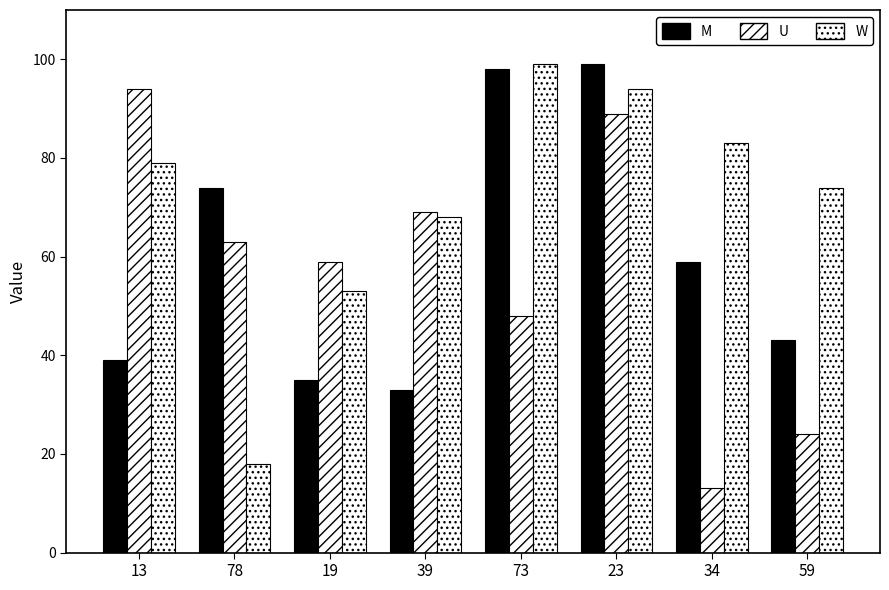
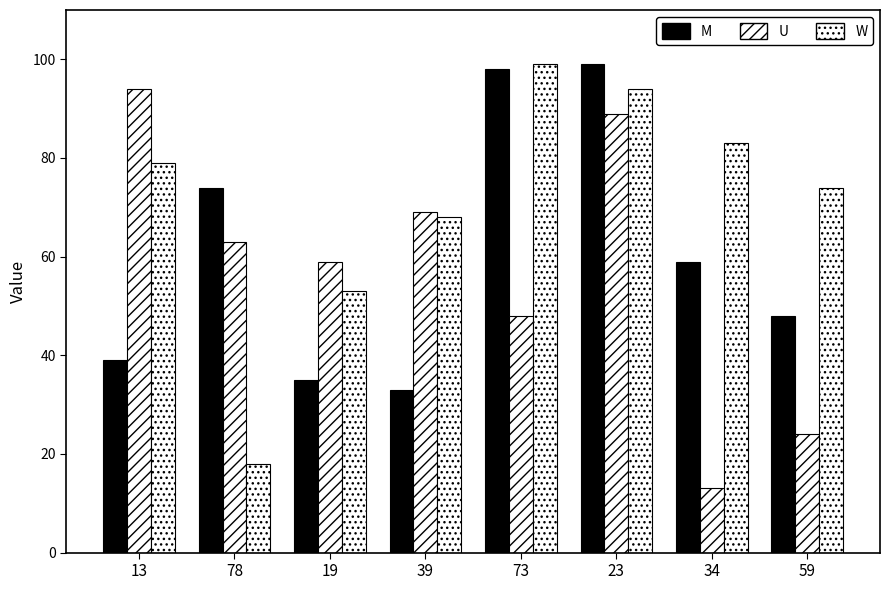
  {
    "M": {
      "13": 39,
      "78": 74,
      "19": 35,
      "39": 33,
      "73": 98,
      "23": 99,
      "34": 59,
-     "59": 43
+     "59": 48
    }
  }
